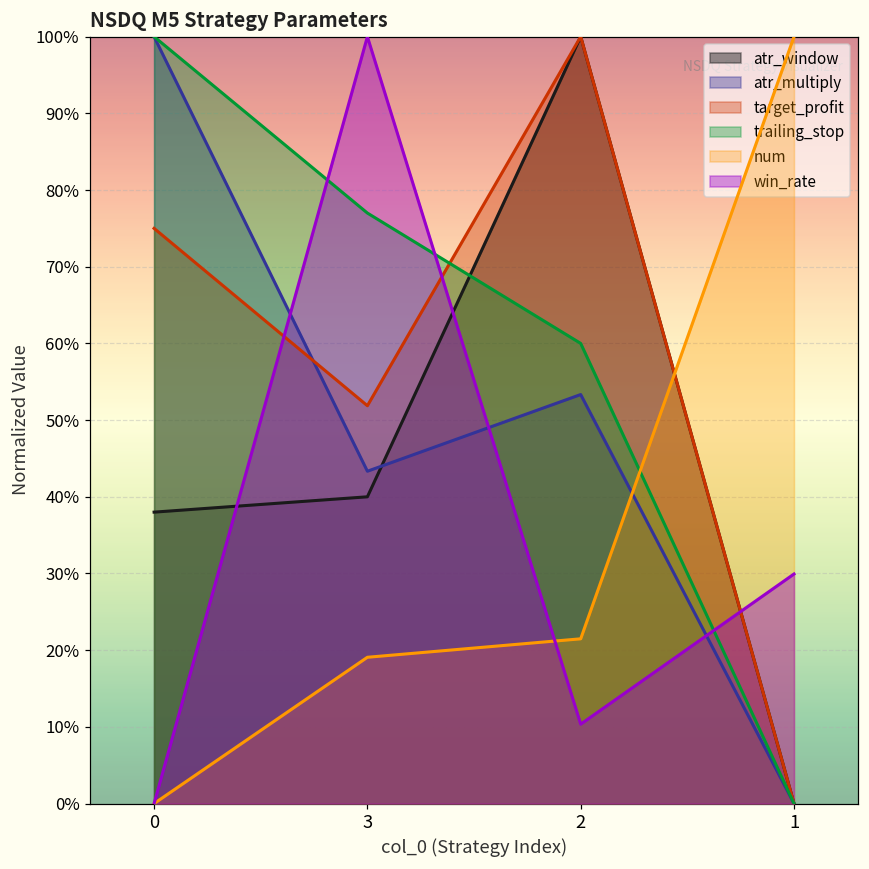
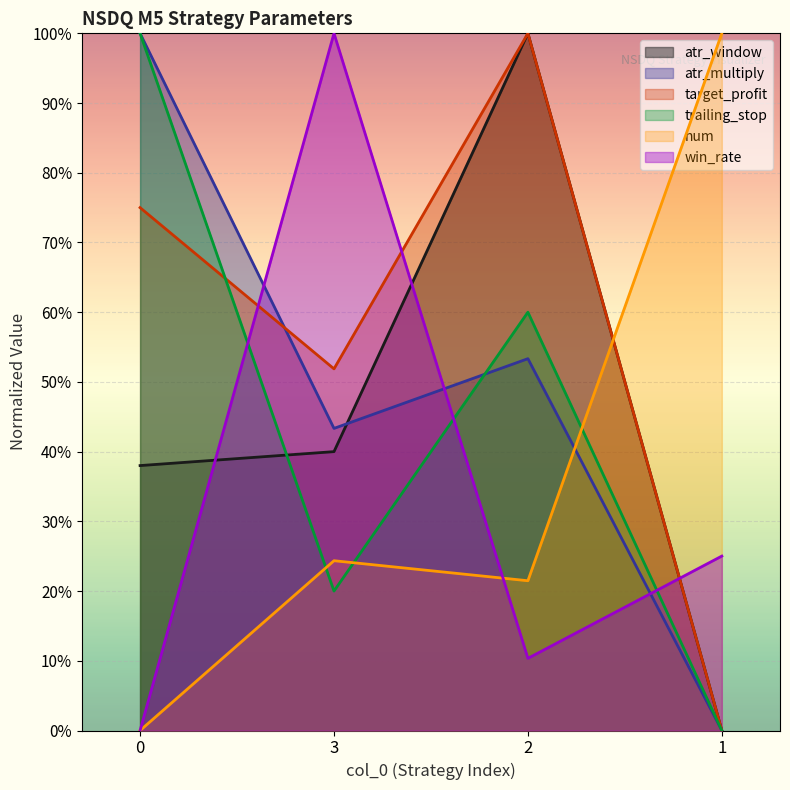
  {
    "atr_window": {
      "0": "38%",
      "3": "40%"
    },
    "atr_multiply": {
      "3": "43%",
      "2": "53%"
    },
    "target_profit": {
      "0": "75%",
      "3": "52%"
    },
    "trailing_stop": {
-     "3": "77%",
+     "3": "20%",
      "2": "60%"
    },
    "num": {
-     "3": "19%",
+     "3": "24%",
      "2": "21%",
      "1": "100%"
    },
    "win_rate": {
      "3": "100%",
      "2": "10%",
-     "1": "30%"
+     "1": "25%"
    }
  }
